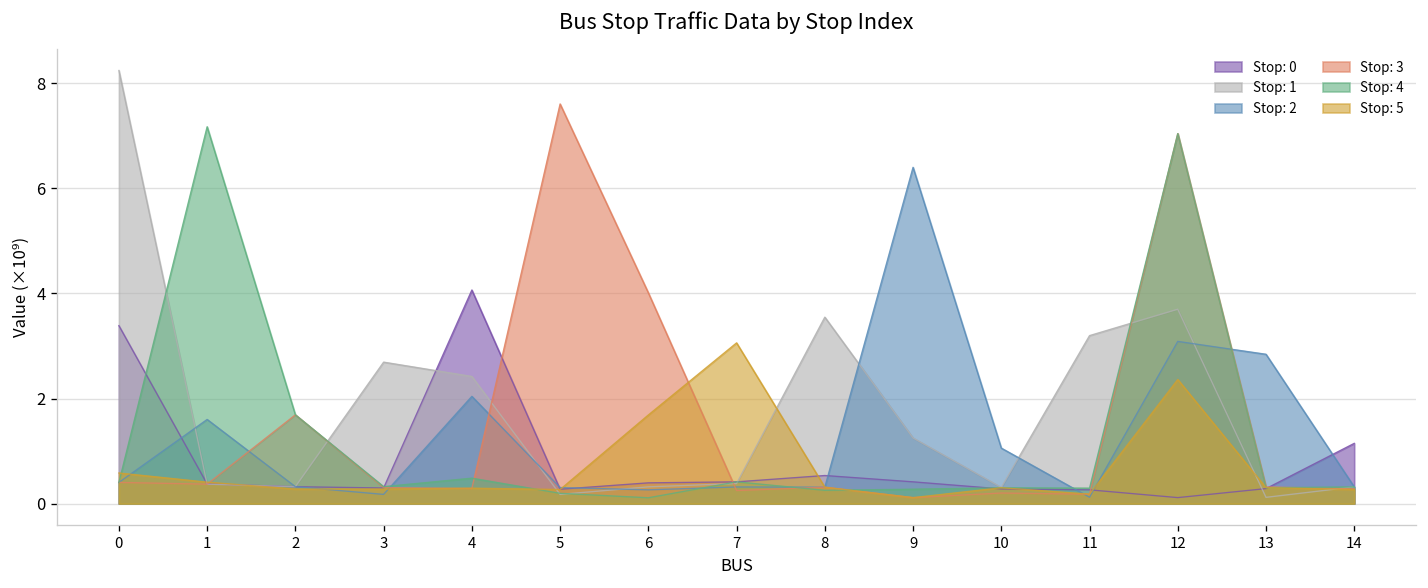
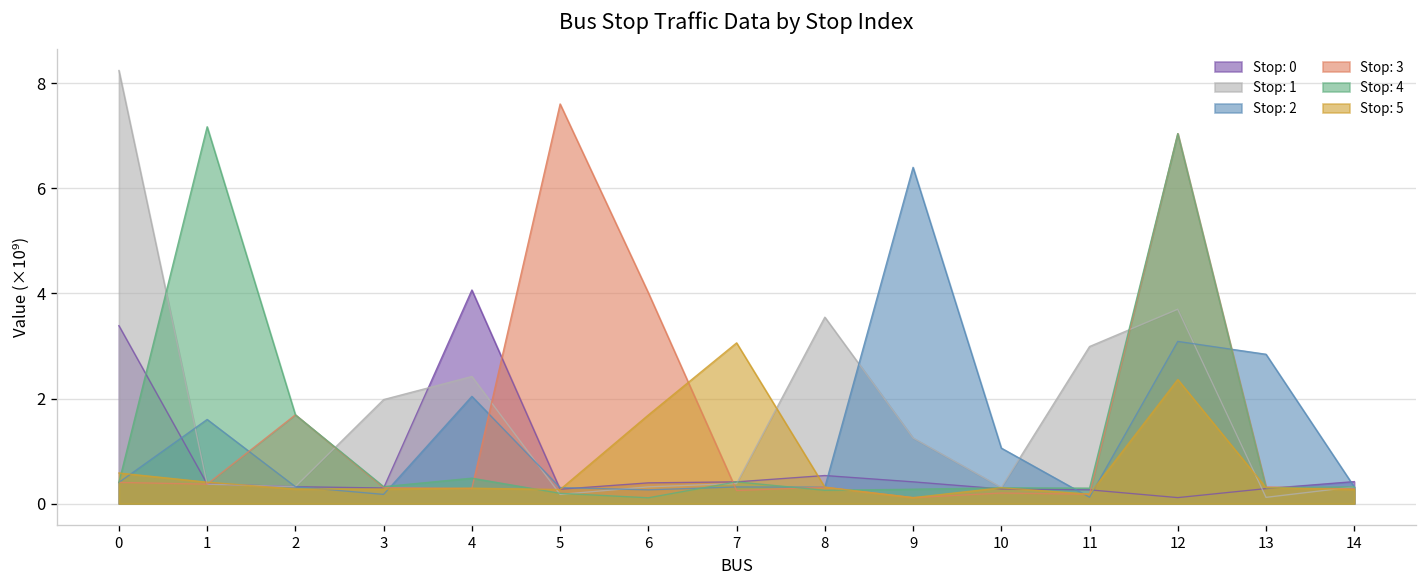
  {
    "Stop: 0": {
      "0": 3.4,
      "4": 4.1,
      "6": 0.4,
      "8": 0.5,
      "9": 0.4,
      "12": 0.1,
-     "14": 1.1
+     "14": 0.4
    },
    "Stop: 1": {
      "0": 8.2,
-     "3": 2.7,
+     "3": 2.0,
      "4": 2.4,
      "8": 3.5,
      "9": 1.2,
-     "11": 3.2,
+     "11": 3.0,
      "12": 3.7,
      "13": 0.1
    }
  }
